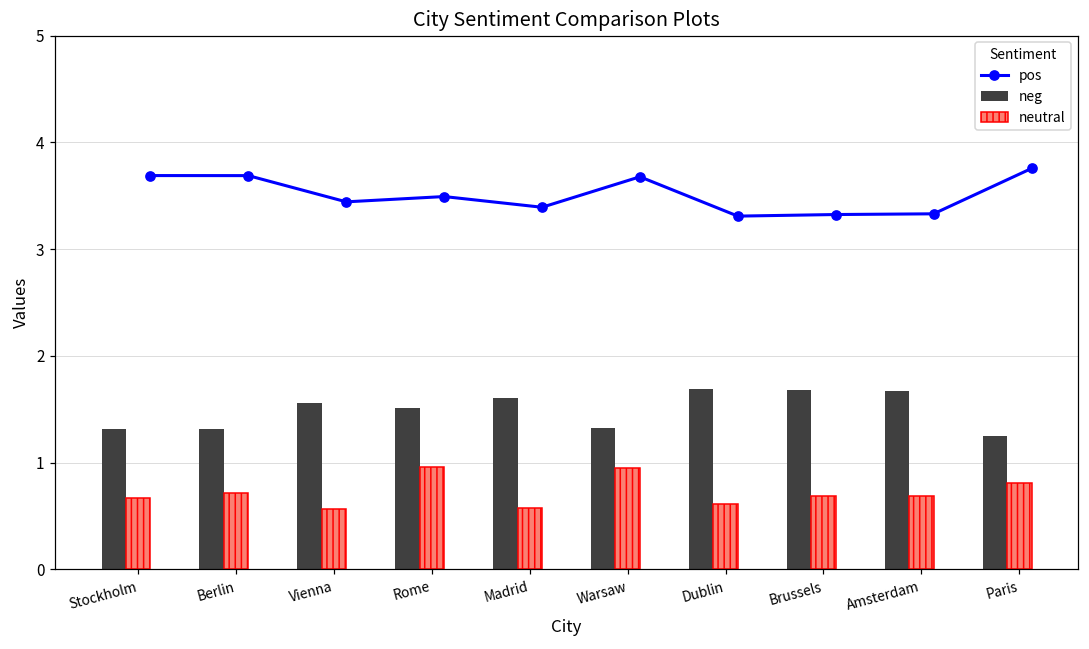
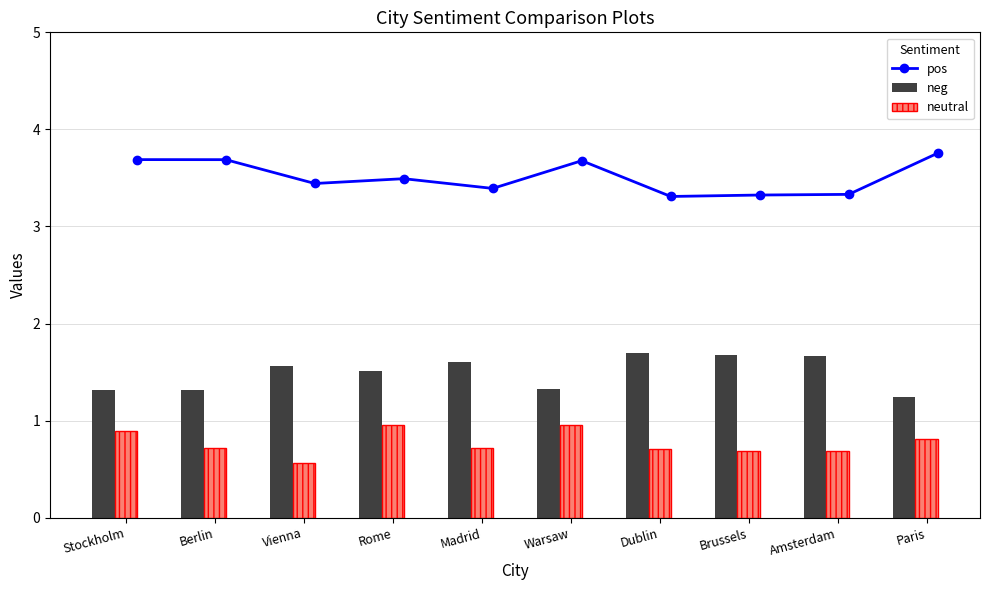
  {
    "neg": {
      "Stockholm": 1.3,
      "Berlin": 1.3,
      "Vienna": 1.6,
      "Rome": 1.5,
      "Madrid": 1.6,
      "Warsaw": 1.3,
      "Dublin": 1.7,
      "Brussels": 1.7,
      "Amsterdam": 1.7,
      "Paris": 1.2
    },
    "neutral": {
-     "Stockholm": 0.7,
+     "Stockholm": 0.9,
      "Berlin": 0.7,
      "Vienna": 0.6,
      "Rome": 1.0,
-     "Madrid": 0.6,
+     "Madrid": 0.7,
      "Warsaw": 0.9,
-     "Dublin": 0.6,
+     "Dublin": 0.7,
      "Brussels": 0.7,
      "Amsterdam": 0.7,
      "Paris": 0.8
    }
  }
